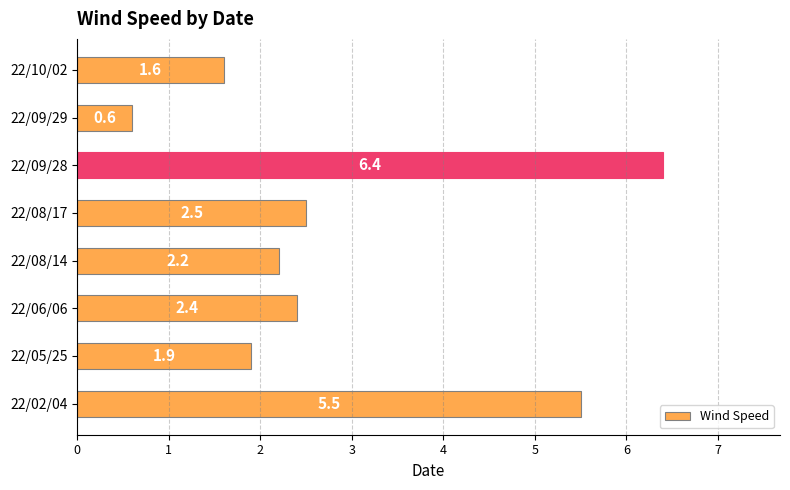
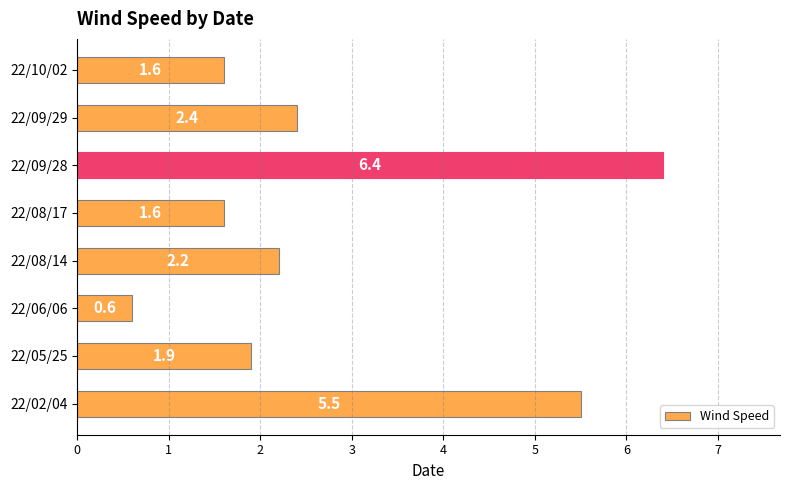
  {
    "22/10/02": 1.6,
-   "22/09/29": 0.6,
+   "22/09/29": 2.4,
    "22/09/28": 6.4,
-   "22/08/17": 2.5,
+   "22/08/17": 1.6,
    "22/08/14": 2.2,
-   "22/06/06": 2.4,
+   "22/06/06": 0.6,
    "22/05/25": 1.9,
    "22/02/04": 5.5
  }
